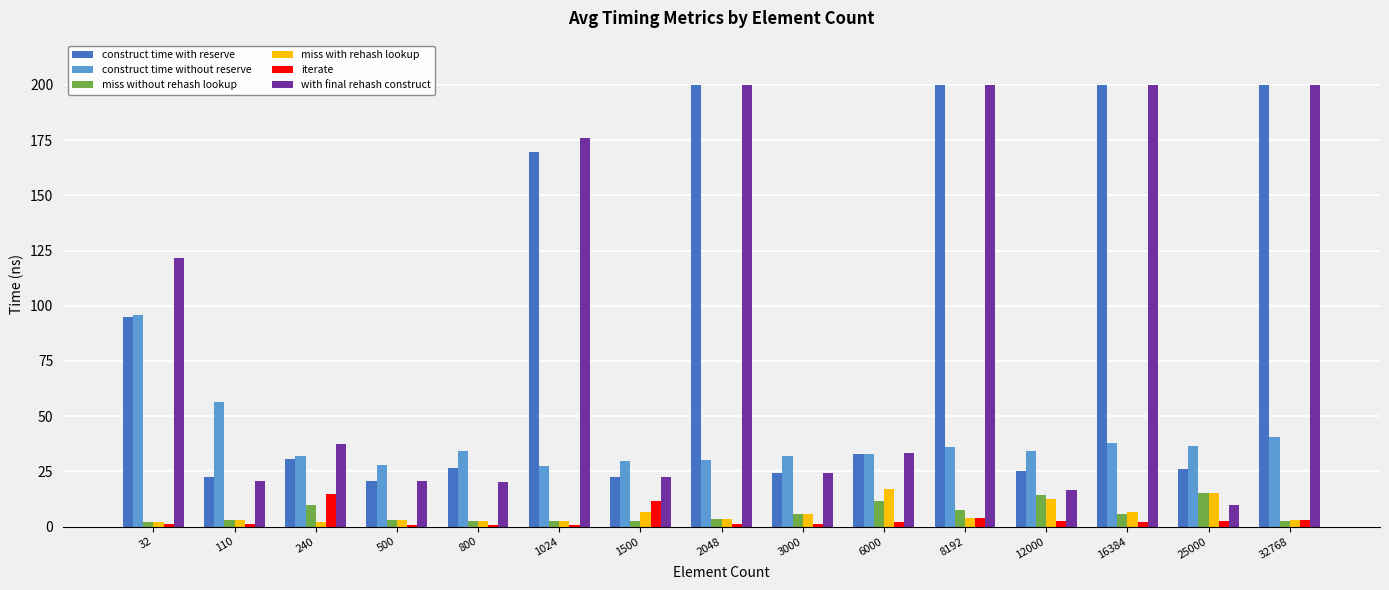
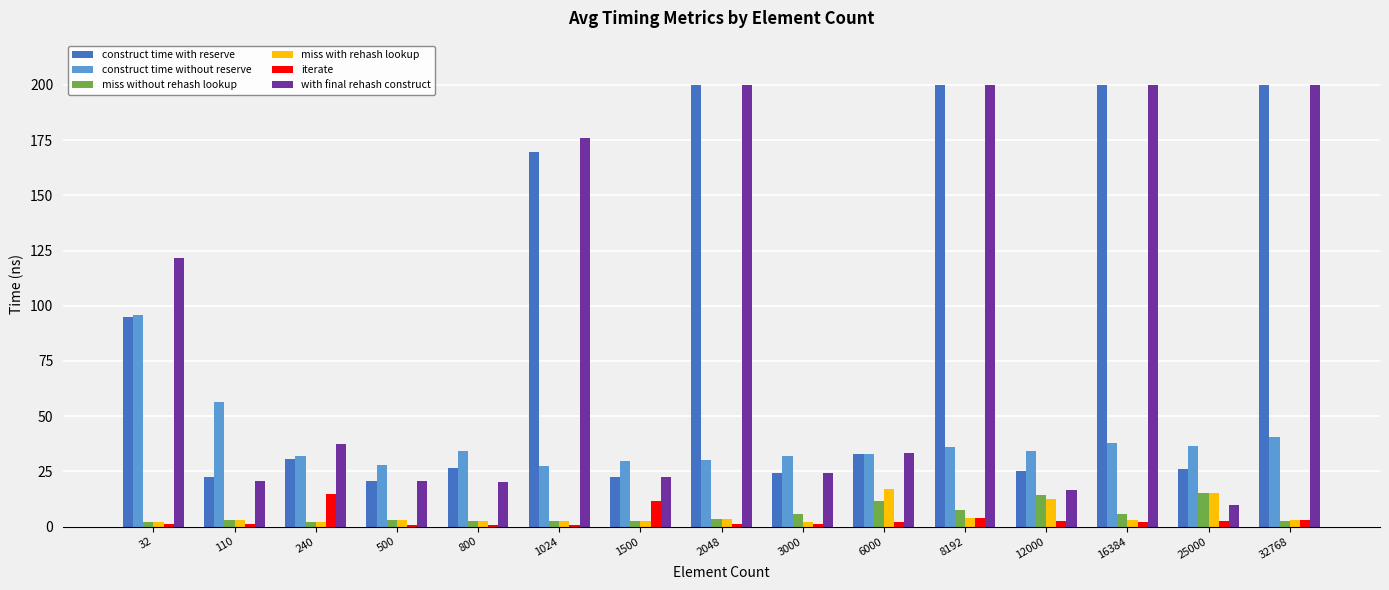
  {
    "miss without rehash lookup": {
      "32": 2,
      "110": 3,
-     "240": 10,
+     "240": 2,
      "500": 3,
      "800": 3,
      "1024": 3,
      "1500": 3,
      "2048": 3,
      "3000": 6,
      "6000": 11,
      "8192": 8,
      "12000": 14,
      "16384": 6,
      "25000": 15,
      "32768": 3
    },
    "miss with rehash lookup": {
      "32": 2,
      "110": 3,
      "240": 2,
      "500": 3,
      "800": 3,
      "1024": 3,
-     "1500": 6,
+     "1500": 3,
      "2048": 4,
-     "3000": 6,
+     "3000": 2,
      "6000": 17,
      "8192": 4,
      "12000": 13,
-     "16384": 7,
+     "16384": 3,
      "25000": 15,
      "32768": 3
    },
    "iterate": {
      "240": 15,
      "1500": 12,
      "6000": 2,
      "8192": 4,
      "12000": 2,
      "16384": 2,
      "25000": 3,
      "32768": 3
    },
    "with final rehash construct": {
      "32": 122,
      "110": 21,
      "240": 38,
      "500": 21,
      "800": 20,
      "1024": 176,
      "1500": 22,
      "2048": 200,
      "3000": 24,
      "6000": 33,
      "8192": 200,
      "12000": 17,
      "16384": 200,
      "25000": 10,
      "32768": 200
    }
  }
